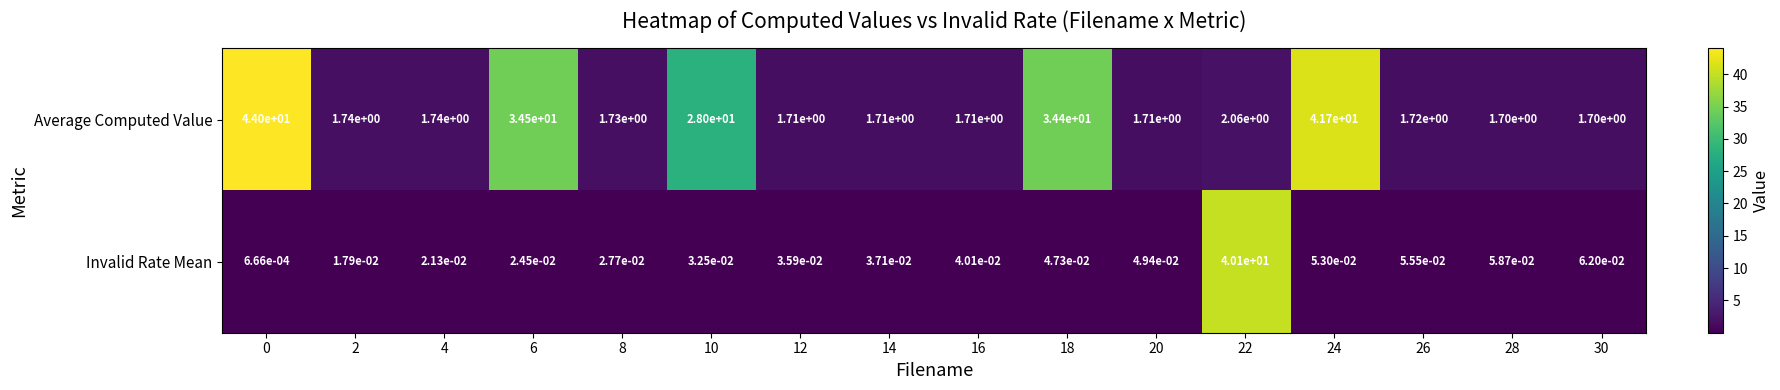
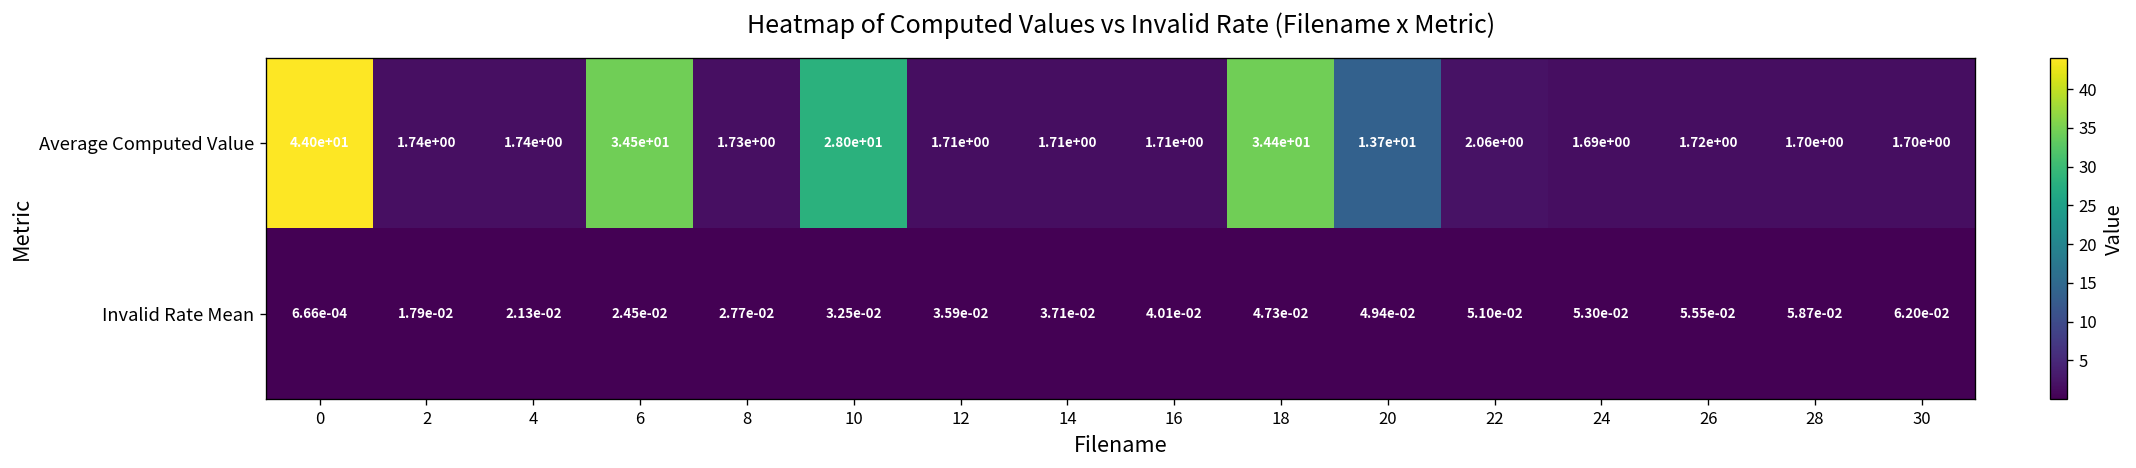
  {
    "Average Computed Value": {
      "0": "4.40e+01",
      "2": "1.74e+00",
      "4": "1.74e+00",
      "6": "3.45e+01",
      "8": "1.73e+00",
      "10": "2.80e+01",
      "12": "1.71e+00",
      "14": "1.71e+00",
      "16": "1.71e+00",
      "18": "3.44e+01",
-     "20": "1.71e+00",
+     "20": "1.37e+01",
      "22": "2.06e+00",
-     "24": "4.17e+01",
+     "24": "1.69e+00",
      "26": "1.72e+00",
      "28": "1.70e+00",
      "30": "1.70e+00"
    },
    "Invalid Rate Mean": {
      "0": "6.66e-04",
      "2": "1.79e-02",
      "4": "2.13e-02",
      "6": "2.45e-02",
      "8": "2.77e-02",
      "10": "3.25e-02",
      "12": "3.59e-02",
      "14": "3.71e-02",
      "16": "4.01e-02",
      "18": "4.73e-02",
      "20": "4.94e-02",
-     "22": "4.01e+01",
+     "22": "5.10e-02",
      "24": "5.30e-02",
      "26": "5.55e-02",
      "28": "5.87e-02",
      "30": "6.20e-02"
    }
  }
